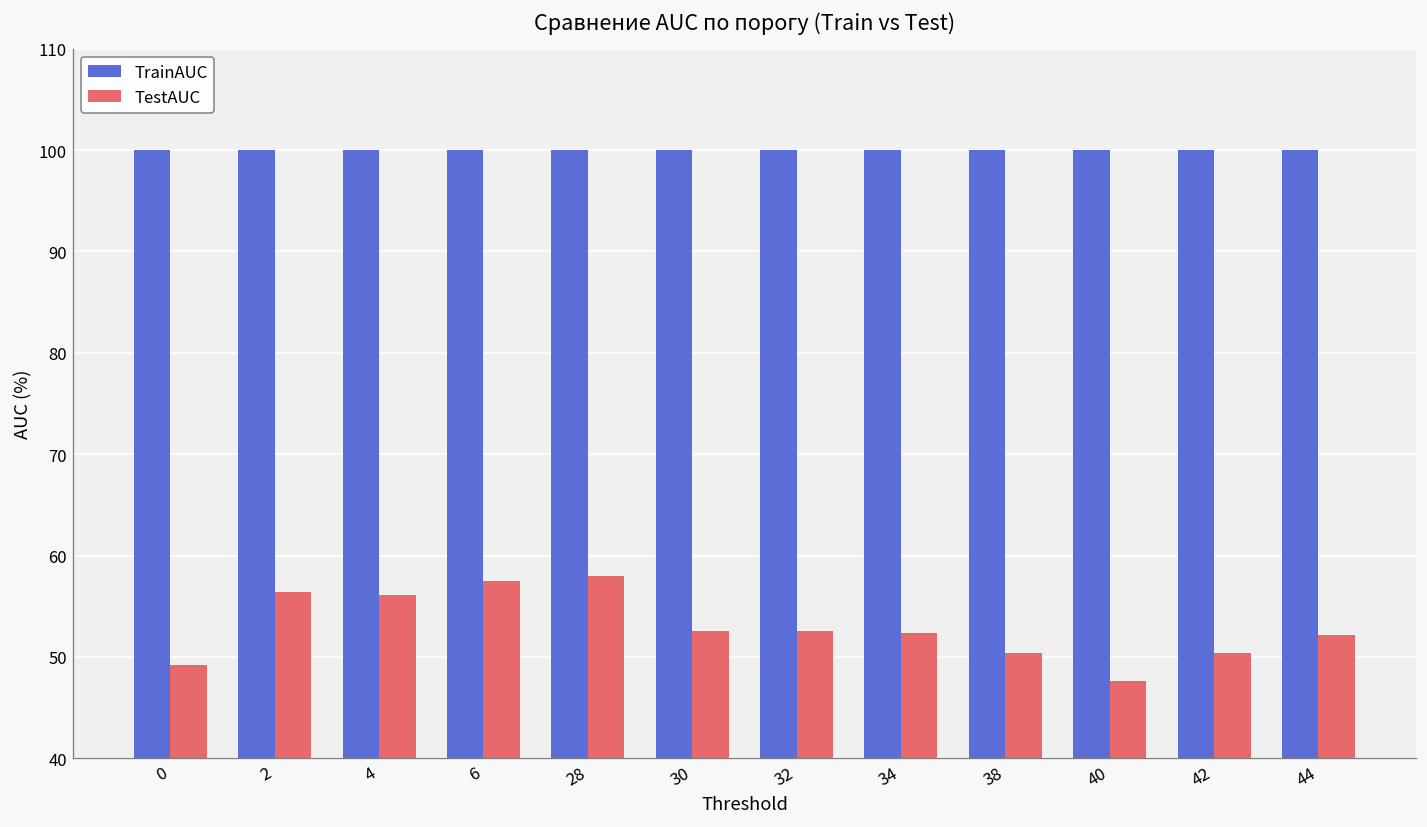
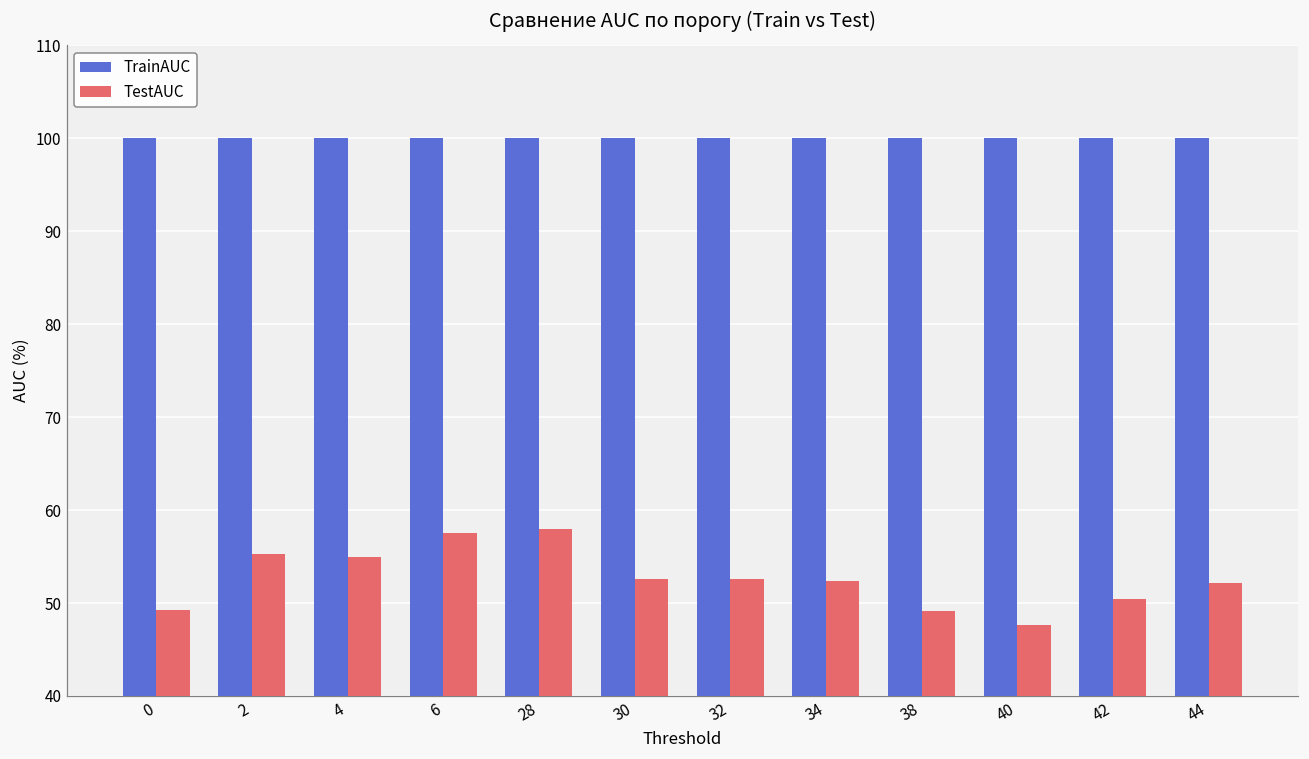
  {
    "TrainAUC": {
      "0": 100,
      "2": 100,
      "4": 100,
      "6": 100,
      "28": 100,
      "30": 100,
      "32": 100,
      "34": 100,
      "38": 100,
      "40": 100,
      "42": 100,
      "44": 100
    },
    "TestAUC": {
      "0": 49,
-     "2": 56,
-     "4": 56,
+     "2": 55,
+     "4": 55,
      "6": 58,
      "28": 58,
      "30": 53,
      "32": 53,
      "34": 52,
-     "38": 50,
+     "38": 49,
      "40": 48,
      "42": 50,
      "44": 52
    }
  }
